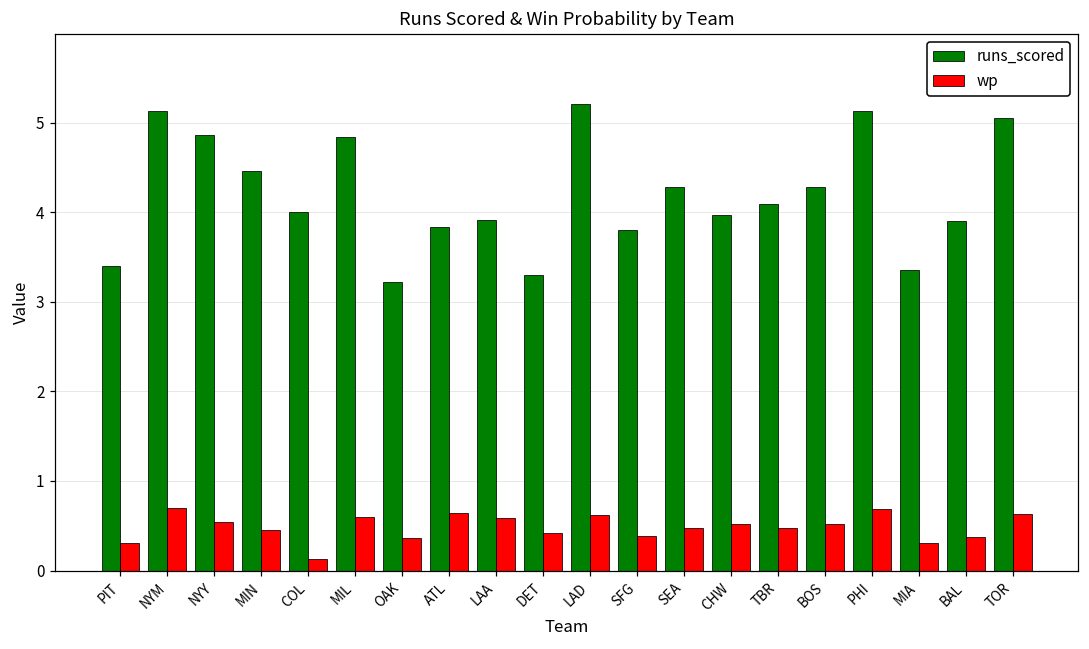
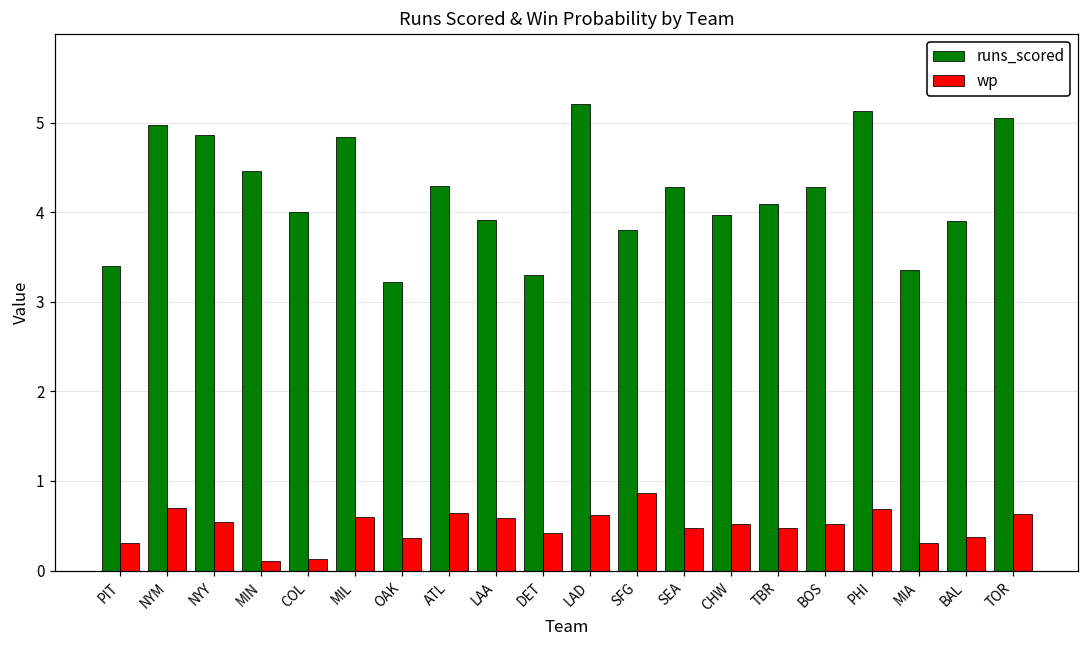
  {
    "runs_scored": {
      "PIT": 3.4,
-     "NYM": 5.1,
+     "NYM": 5.0,
      "NYY": 4.9,
      "MIN": 4.5,
      "COL": 4.0,
      "MIL": 4.8,
      "OAK": 3.2,
-     "ATL": 3.8,
+     "ATL": 4.3,
      "LAA": 3.9,
      "DET": 3.3,
      "LAD": 5.2,
      "SFG": 3.8,
      "SEA": 4.3,
      "CHW": 4.0,
      "TBR": 4.1,
      "BOS": 4.3,
      "PHI": 5.1,
      "MIA": 3.4,
      "BAL": 3.9,
      "TOR": 5.1
    },
    "wp": {
      "PIT": 0.3,
      "NYM": 0.7,
      "NYY": 0.5,
-     "MIN": 0.5,
+     "MIN": 0.1,
      "COL": 0.1,
      "MIL": 0.6,
      "OAK": 0.4,
      "ATL": 0.6,
      "LAA": 0.6,
      "DET": 0.4,
      "LAD": 0.6,
-     "SFG": 0.4,
+     "SFG": 0.9,
      "SEA": 0.5,
      "CHW": 0.5,
      "TBR": 0.5,
      "BOS": 0.5,
      "PHI": 0.7,
      "MIA": 0.3,
      "BAL": 0.4,
      "TOR": 0.6
    }
  }
